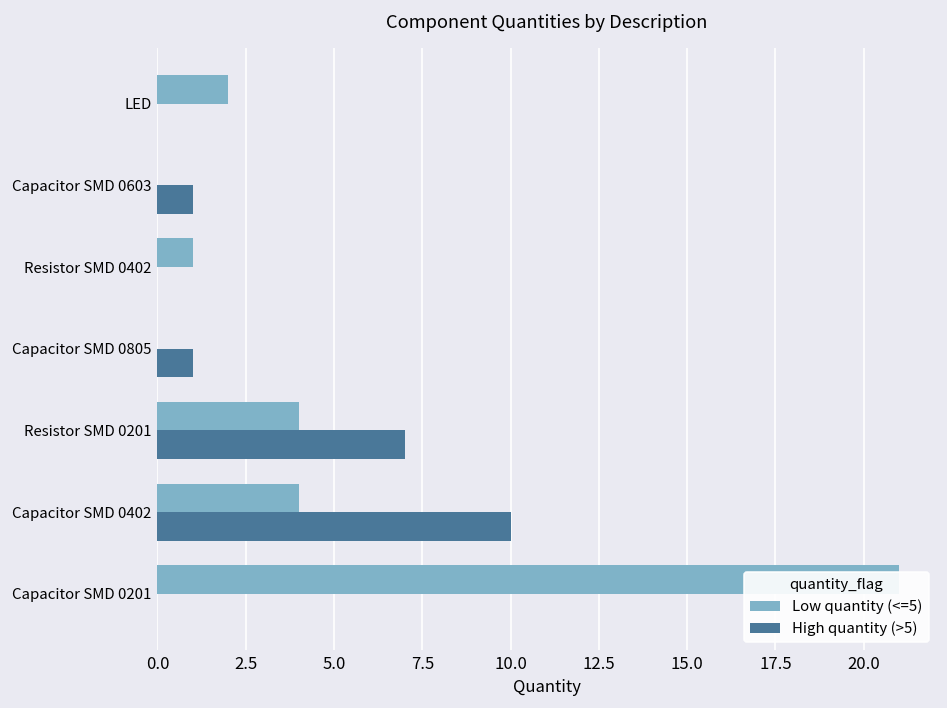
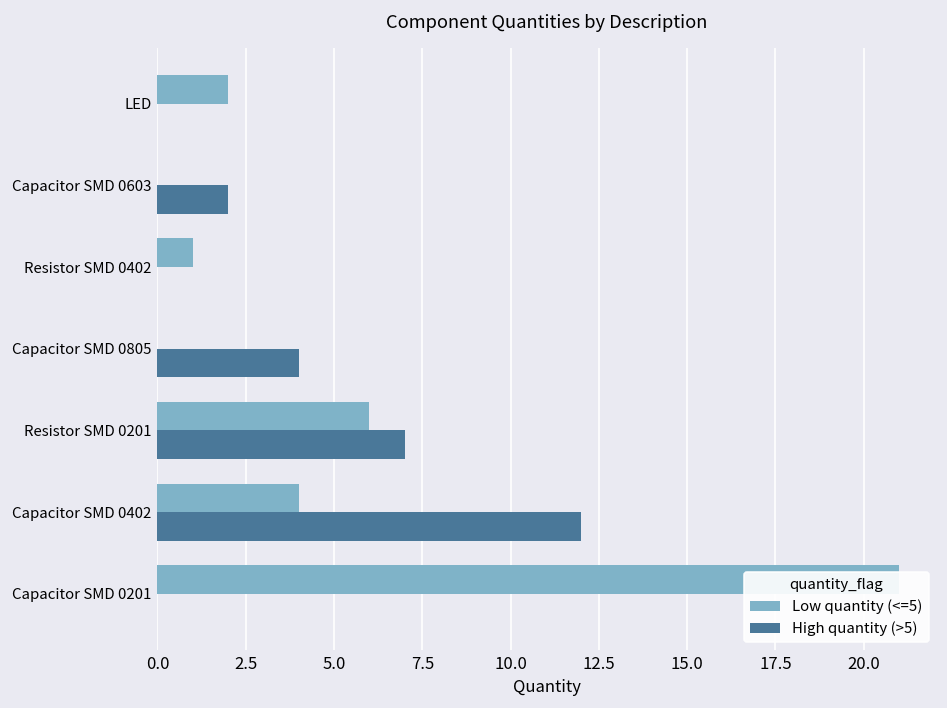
  {
    "Low quantity (<=5)": {
      "LED": 2,
      "Capacitor SMD 0603": 0,
      "Resistor SMD 0402": 1,
      "Capacitor SMD 0805": 0,
-     "Resistor SMD 0201": 4,
+     "Resistor SMD 0201": 6,
      "Capacitor SMD 0402": 4
    },
    "High quantity (>5)": {
      "LED": 0,
-     "Capacitor SMD 0603": 1,
+     "Capacitor SMD 0603": 2,
      "Resistor SMD 0402": 0,
-     "Capacitor SMD 0805": 1,
+     "Capacitor SMD 0805": 4,
      "Resistor SMD 0201": 7,
-     "Capacitor SMD 0402": 10,
+     "Capacitor SMD 0402": 12,
      "Capacitor SMD 0201": 0
    }
  }
